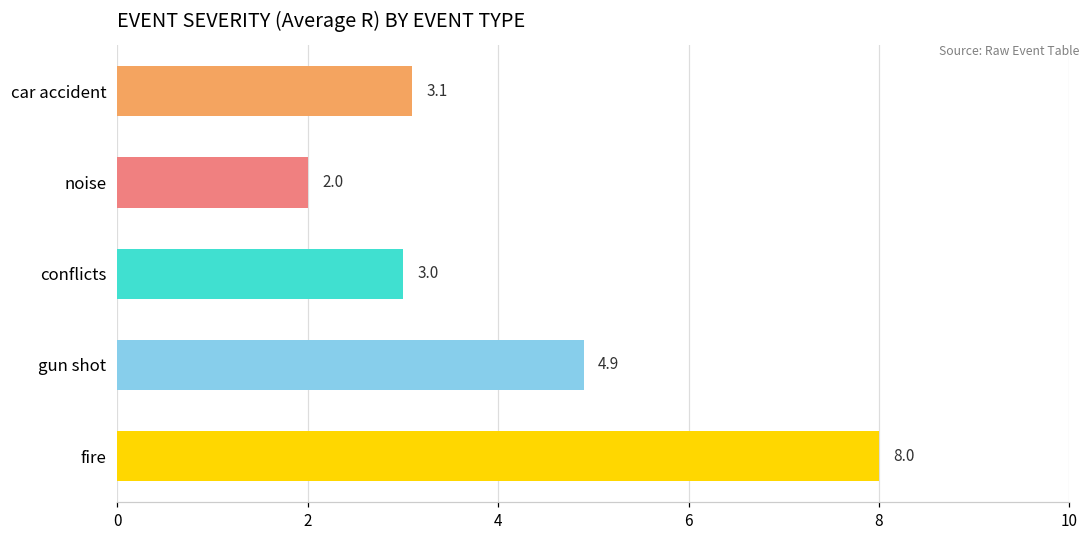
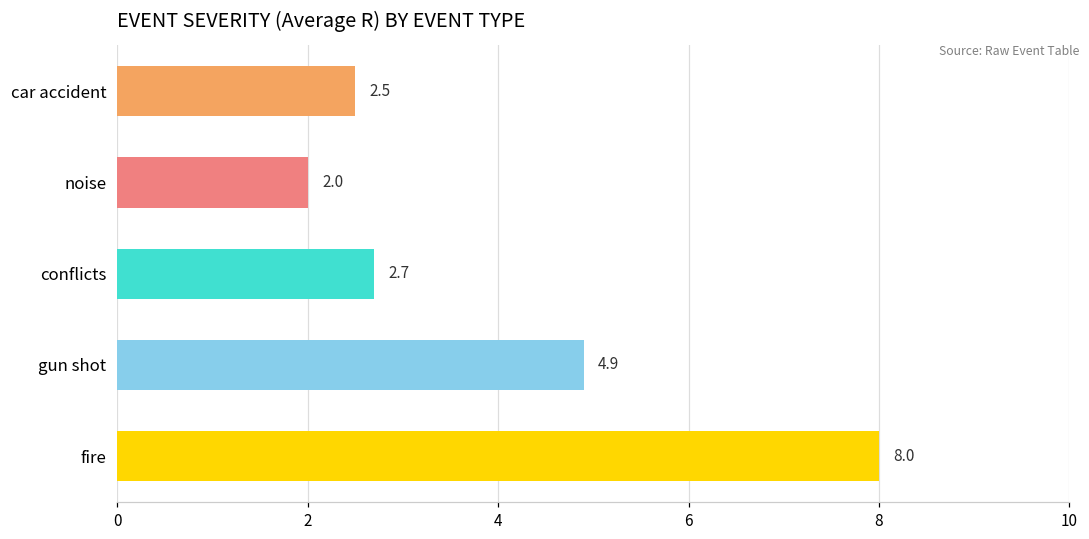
  {
-   "car accident": 3.1,
+   "car accident": 2.5,
    "noise": 2.0,
-   "conflicts": 3.0,
+   "conflicts": 2.7,
    "gun shot": 4.9,
    "fire": 8.0
  }
